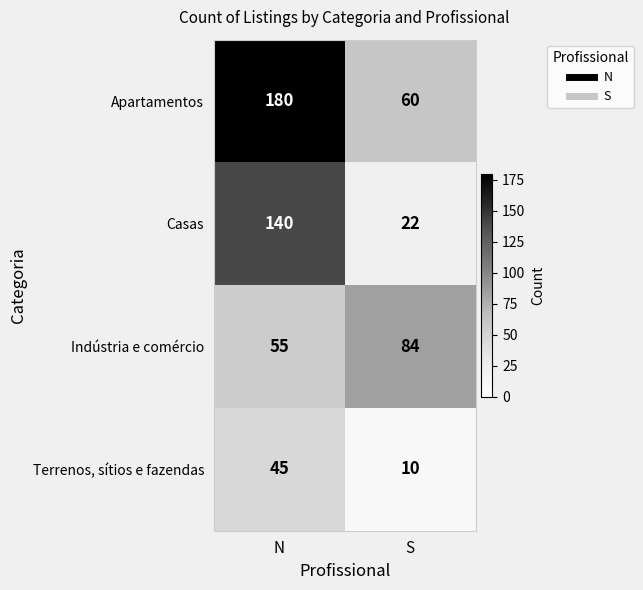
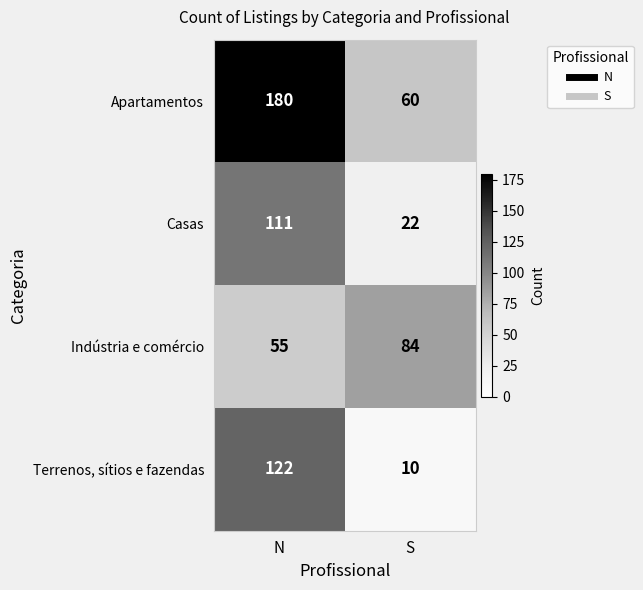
  {
    "Apartamentos": {
      "N": 180,
      "S": 60
    },
    "Casas": {
-     "N": 140,
+     "N": 111,
      "S": 22
    },
    "Indústria e comércio": {
      "N": 55,
      "S": 84
    },
    "Terrenos, sítios e fazendas": {
-     "N": 45,
+     "N": 122,
      "S": 10
    }
  }
